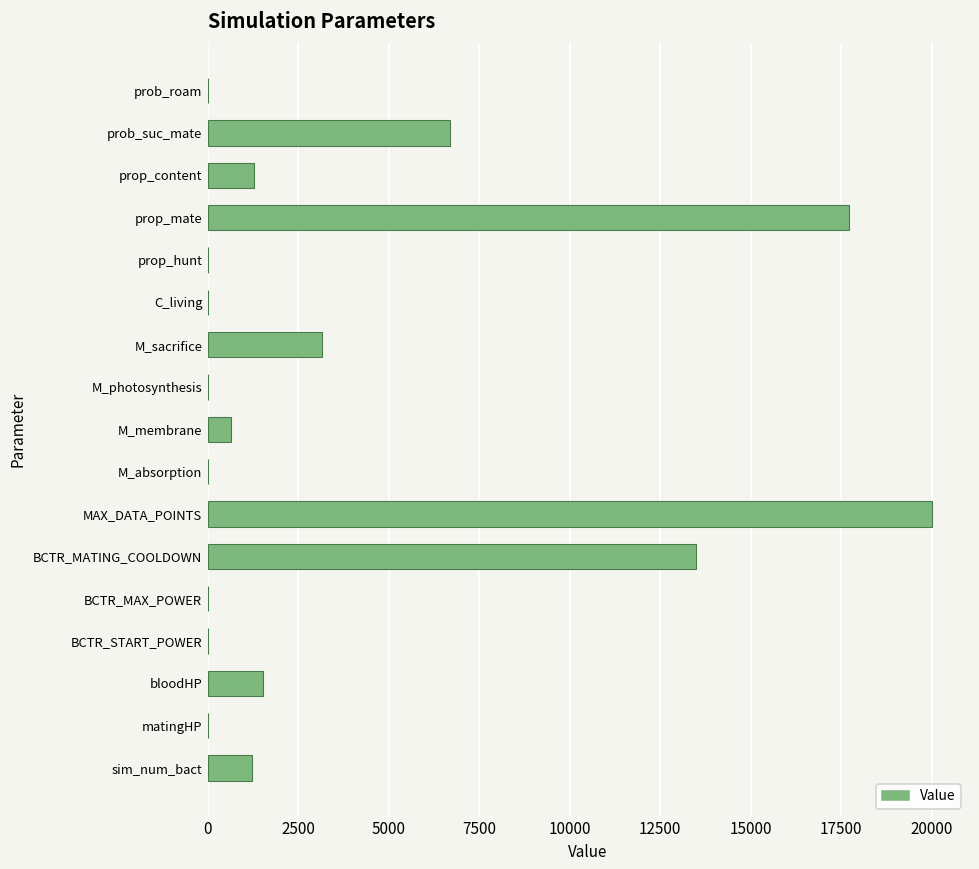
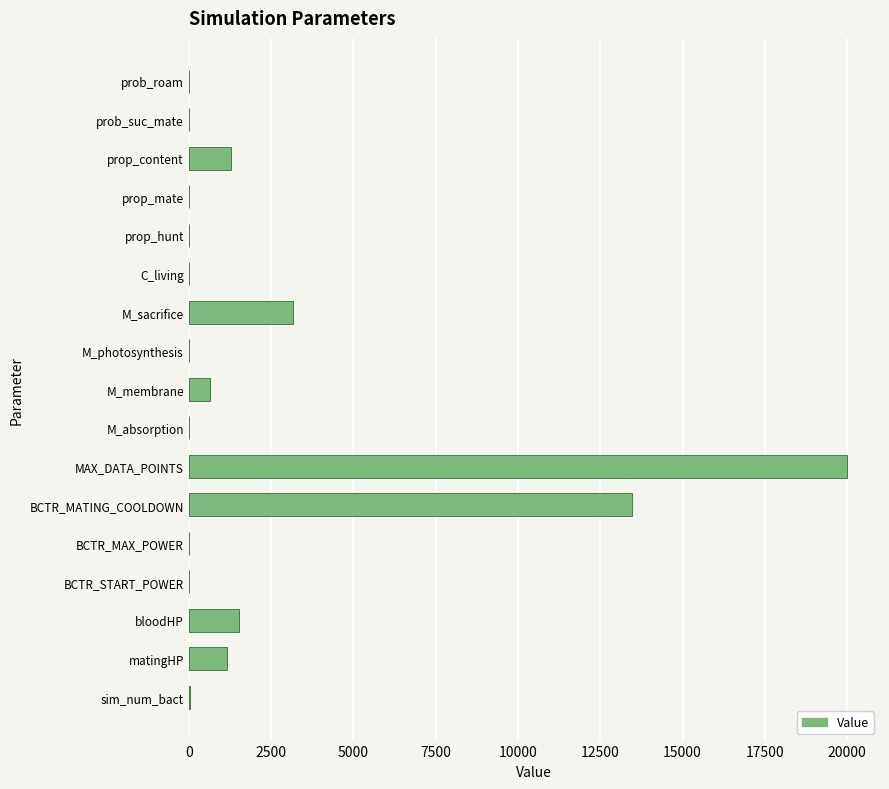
  {
-   "prob_suc_mate": 6700,
+   "prob_suc_mate": 0,
    "prop_content": 1300,
-   "prop_mate": 17700,
+   "prop_mate": 0,
    "M_sacrifice": 3200,
    "M_membrane": 600,
    "MAX_DATA_POINTS": 20000,
    "BCTR_MATING_COOLDOWN": 13500,
    "bloodHP": 1500,
-   "matingHP": 0,
-   "sim_num_bact": 1200
+   "matingHP": 1200,
+   "sim_num_bact": 0
  }
